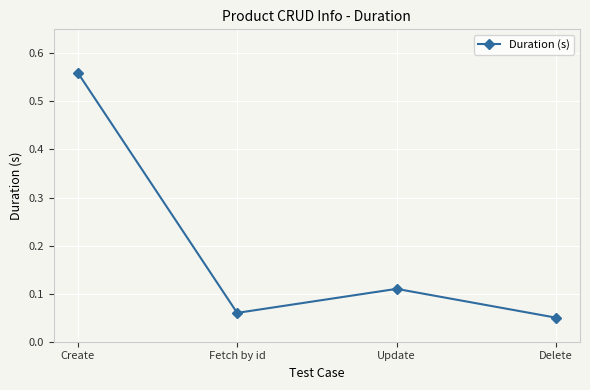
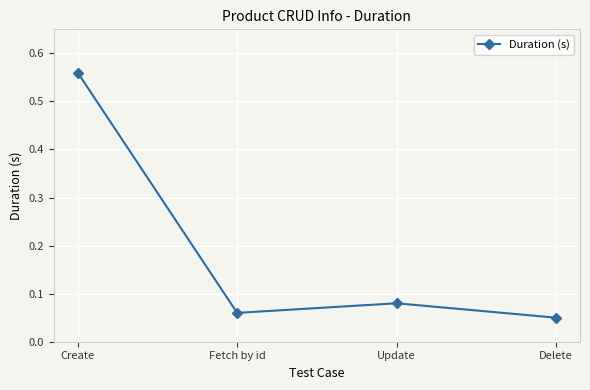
  {
    "Create": 0.56,
    "Fetch by id": 0.06,
-   "Update": 0.11,
+   "Update": 0.08,
    "Delete": 0.05
  }
